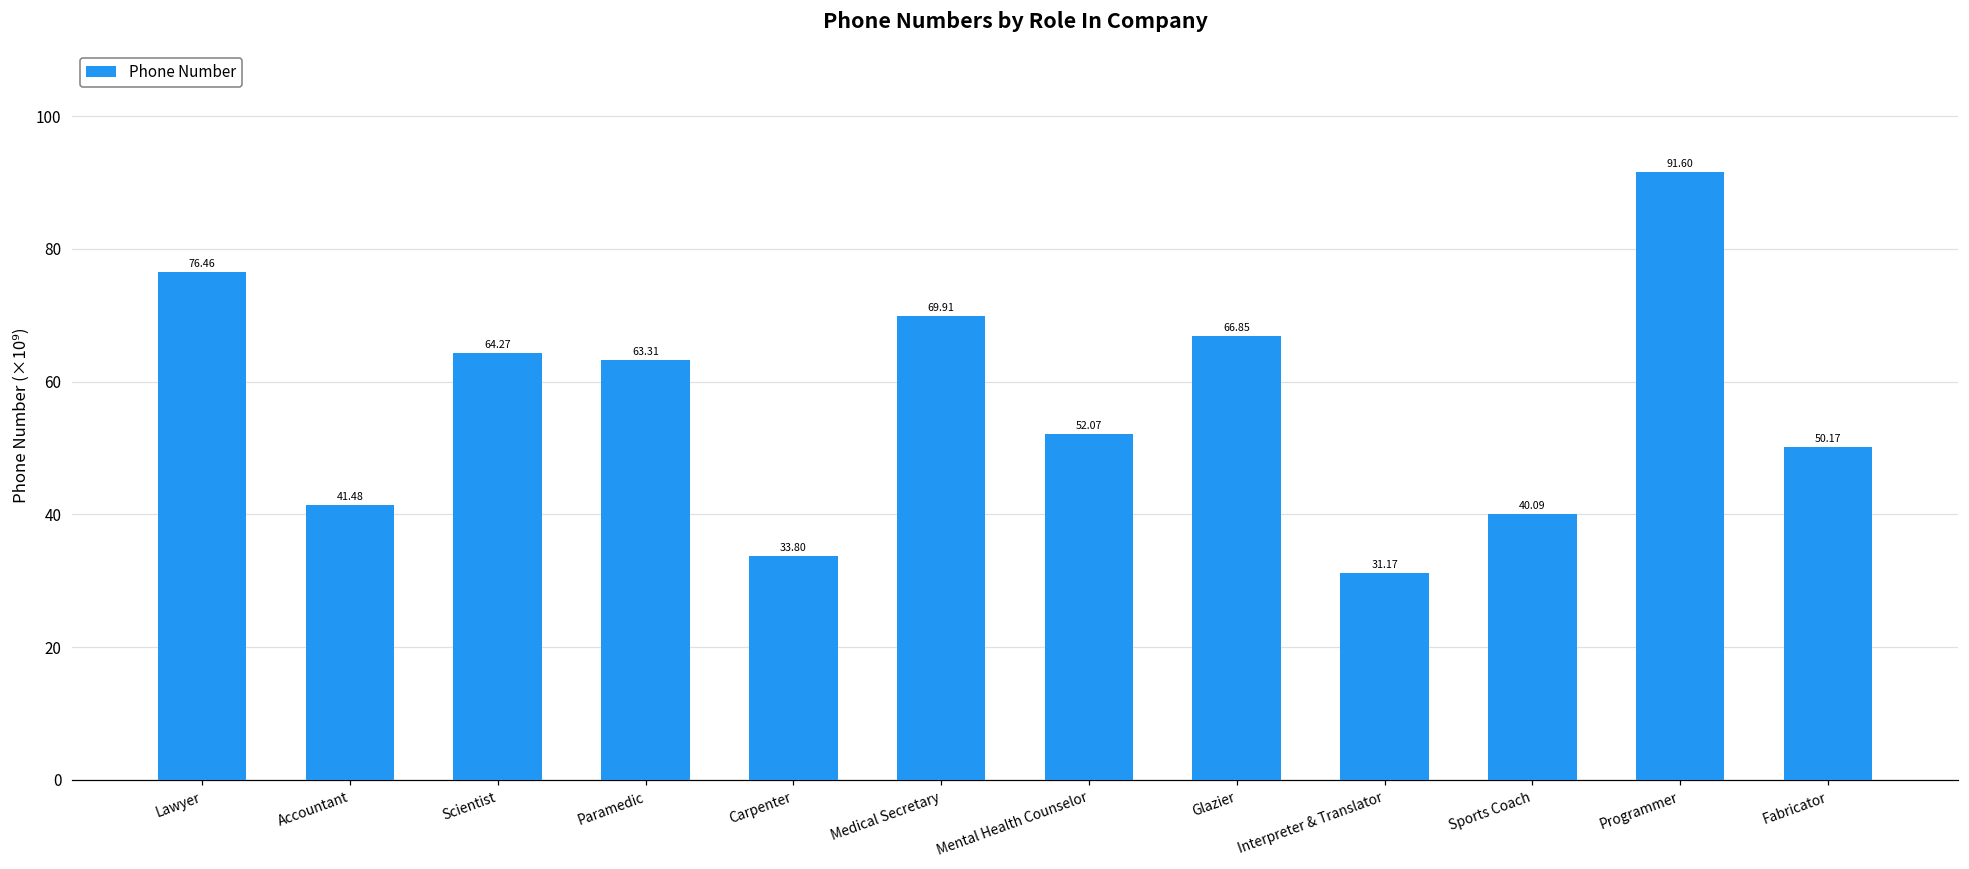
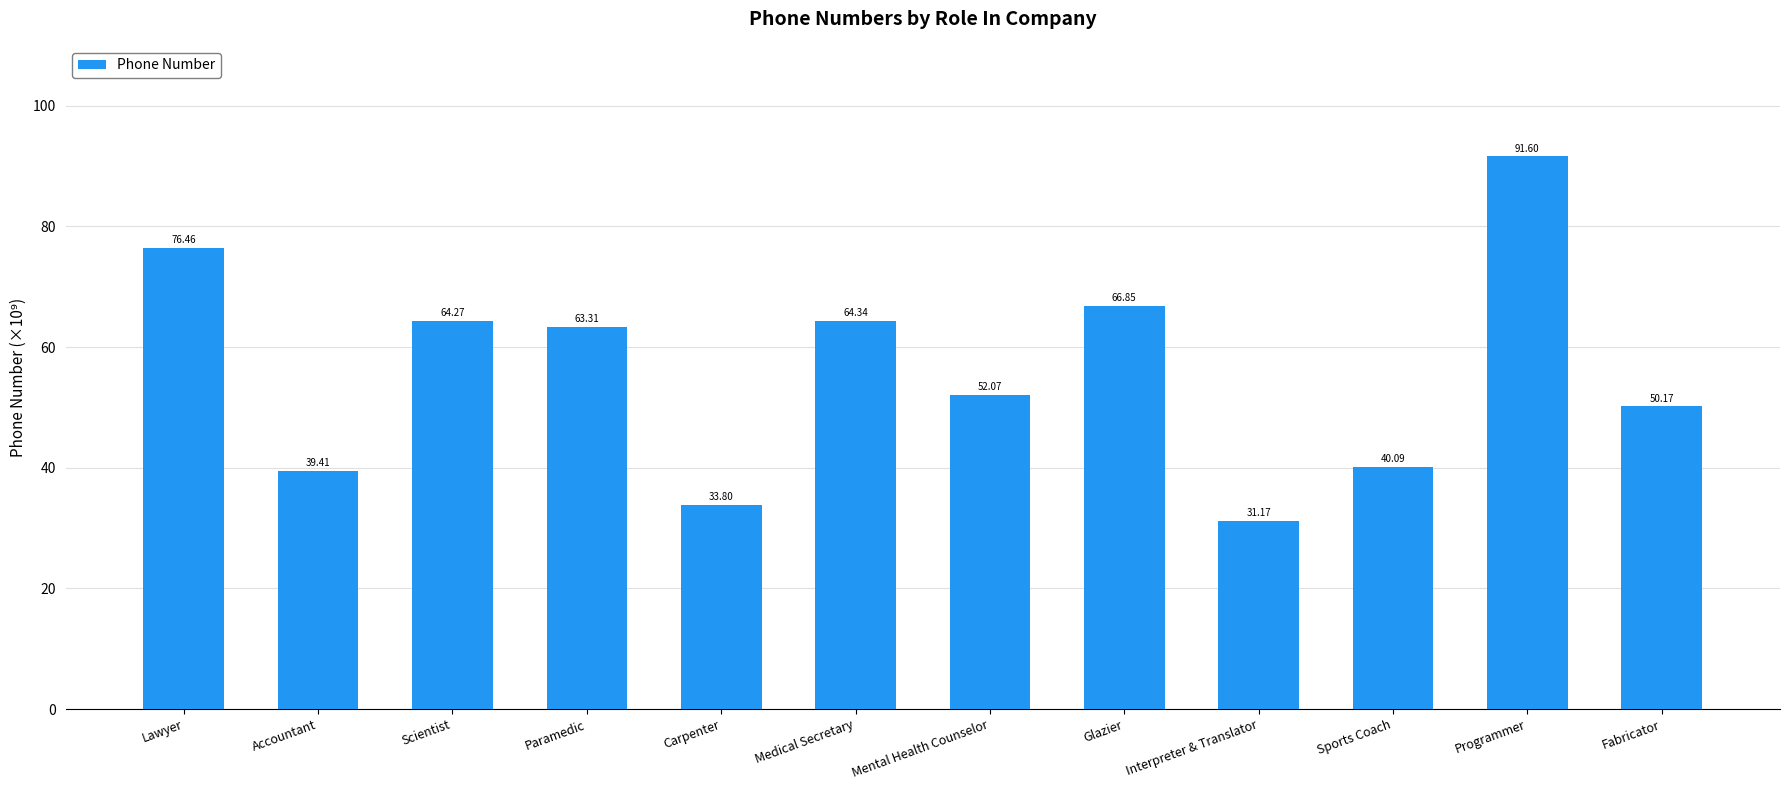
  {
    "Lawyer": 76.46,
-   "Accountant": 41.48,
+   "Accountant": 39.41,
    "Scientist": 64.27,
    "Paramedic": 63.31,
    "Carpenter": 33.80,
-   "Medical Secretary": 69.91,
+   "Medical Secretary": 64.34,
    "Mental Health Counselor": 52.07,
    "Glazier": 66.85,
    "Interpreter & Translator": 31.17,
    "Sports Coach": 40.09,
    "Programmer": 91.60,
    "Fabricator": 50.17
  }
